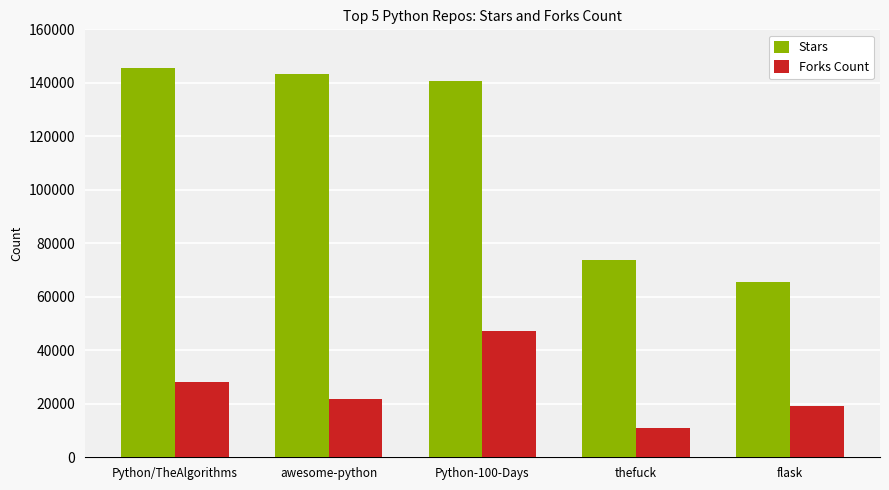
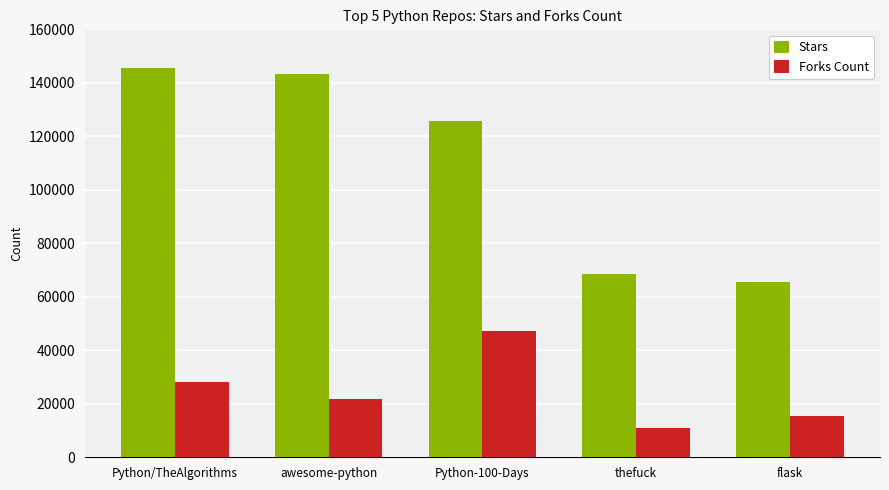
  {
    "Stars": {
      "Python/TheAlgorithms": 146000,
      "awesome-python": 143000,
-     "Python-100-Days": 141000,
-     "thefuck": 74000,
+     "Python-100-Days": 126000,
+     "thefuck": 68000,
      "flask": 66000
    },
    "Forks Count": {
      "Python/TheAlgorithms": 28000,
      "awesome-python": 22000,
      "Python-100-Days": 47000,
      "thefuck": 11000,
-     "flask": 19000
+     "flask": 15000
    }
  }
